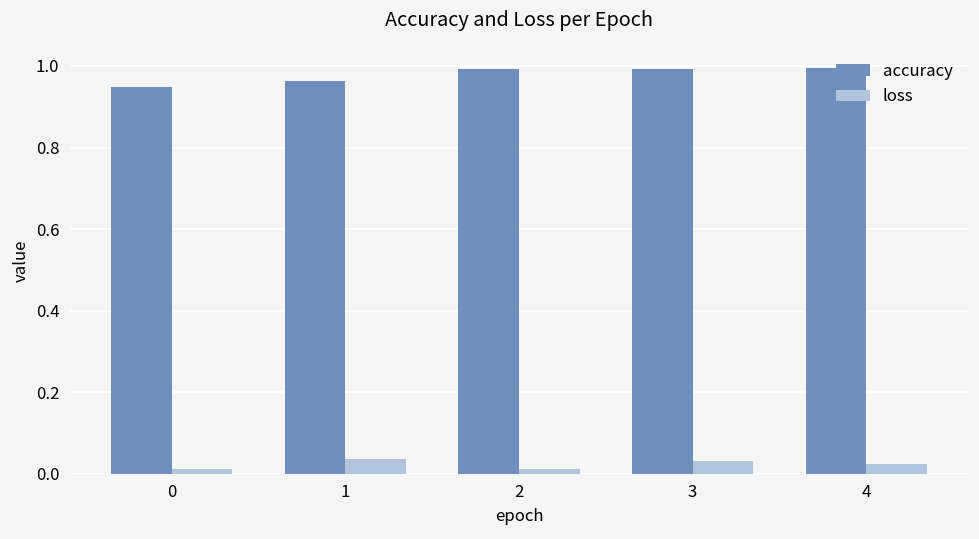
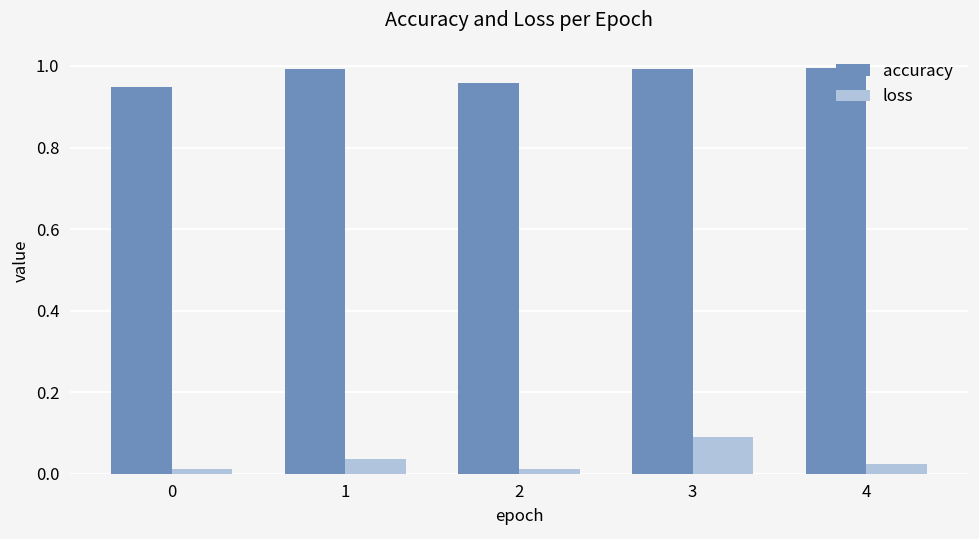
  {
    "accuracy": {
      "0": 0.95,
-     "1": 0.96,
-     "2": 0.99,
+     "1": 0.99,
+     "2": 0.96,
      "3": 0.99,
      "4": 0.99
    },
    "loss": {
      "0": 0.01,
      "1": 0.04,
      "2": 0.01,
-     "3": 0.03,
+     "3": 0.09,
      "4": 0.02
    }
  }
